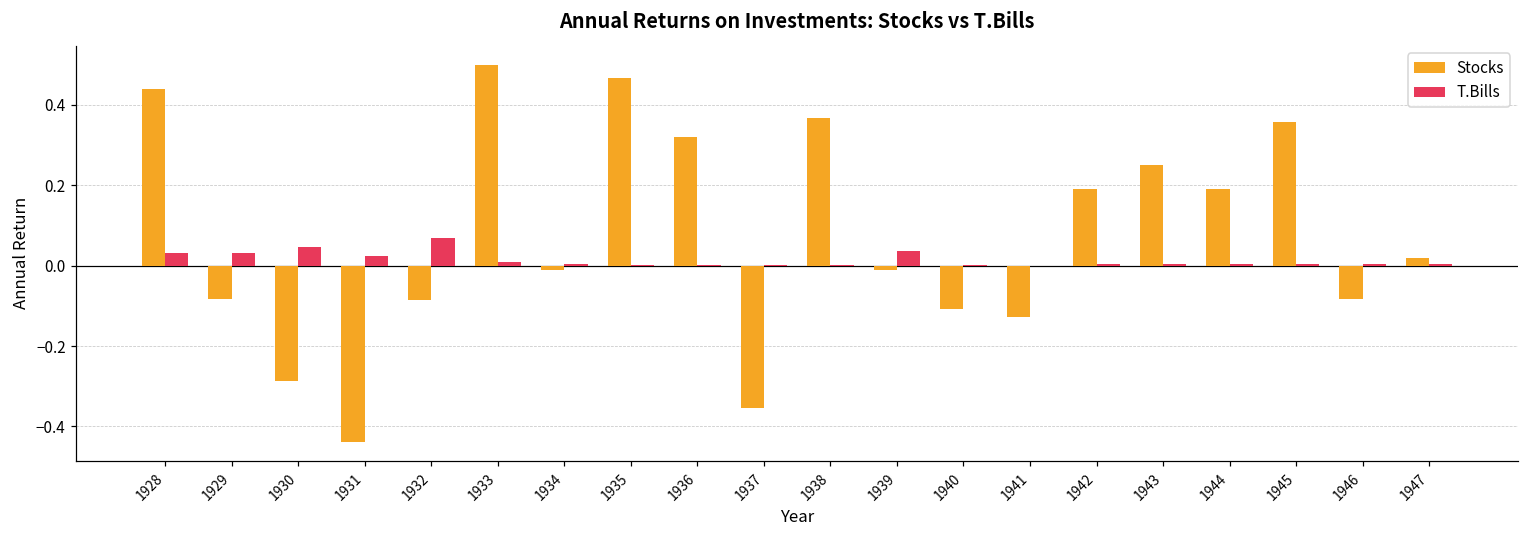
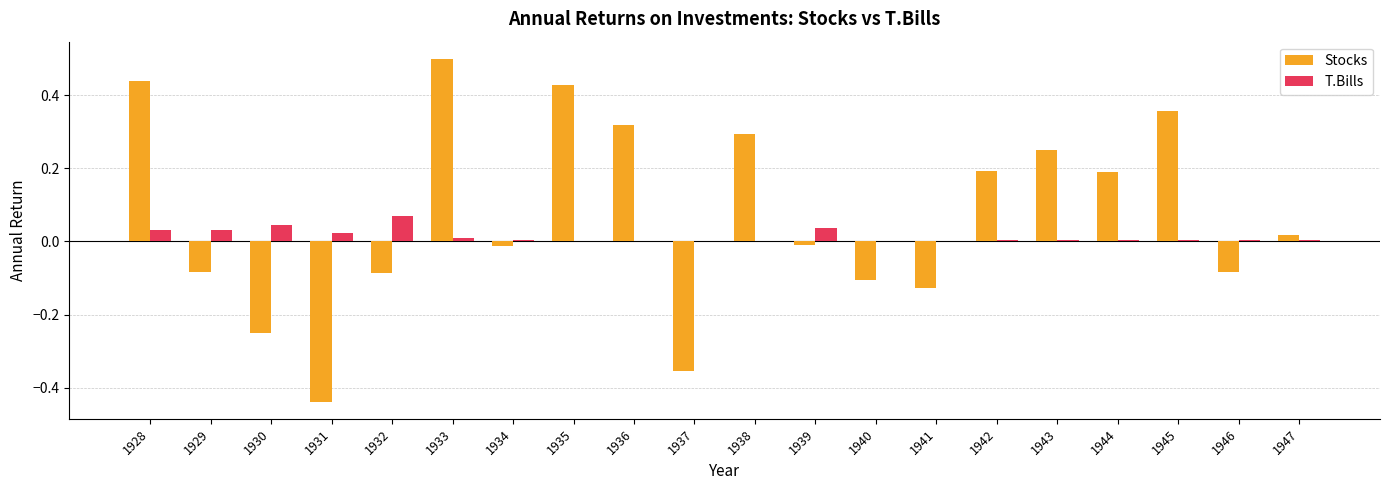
  {
    "Stocks": {
      "1928": 0.44,
      "1929": -0.08,
-     "1930": -0.29,
+     "1930": -0.25,
      "1931": -0.44,
      "1932": -0.09,
      "1933": 0.50,
      "1934": -0.01,
-     "1935": 0.47,
+     "1935": 0.43,
      "1936": 0.32,
      "1937": -0.35,
-     "1938": 0.37,
+     "1938": 0.29,
      "1939": -0.01,
      "1940": -0.11,
      "1941": -0.13,
      "1942": 0.19,
      "1943": 0.25,
      "1944": 0.19,
      "1945": 0.36,
      "1946": -0.08,
      "1947": 0.02
    },
    "T.Bills": {
      "1928": 0.03,
      "1929": 0.03,
      "1930": 0.05,
      "1931": 0.02,
      "1932": 0.07,
      "1933": 0.01,
      "1939": 0.04
    }
  }
